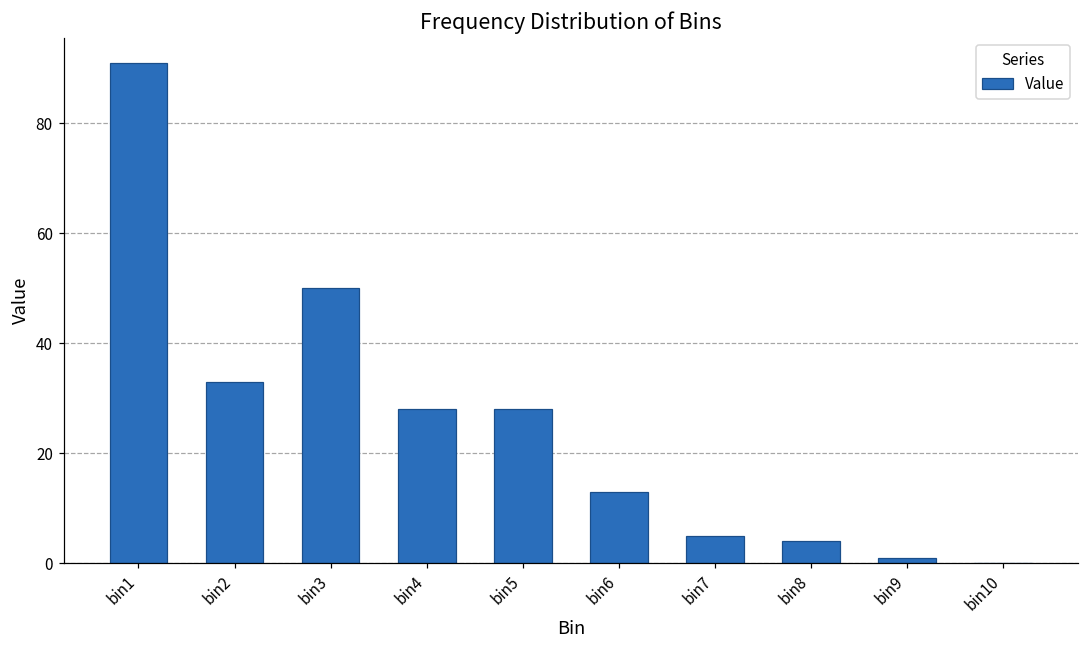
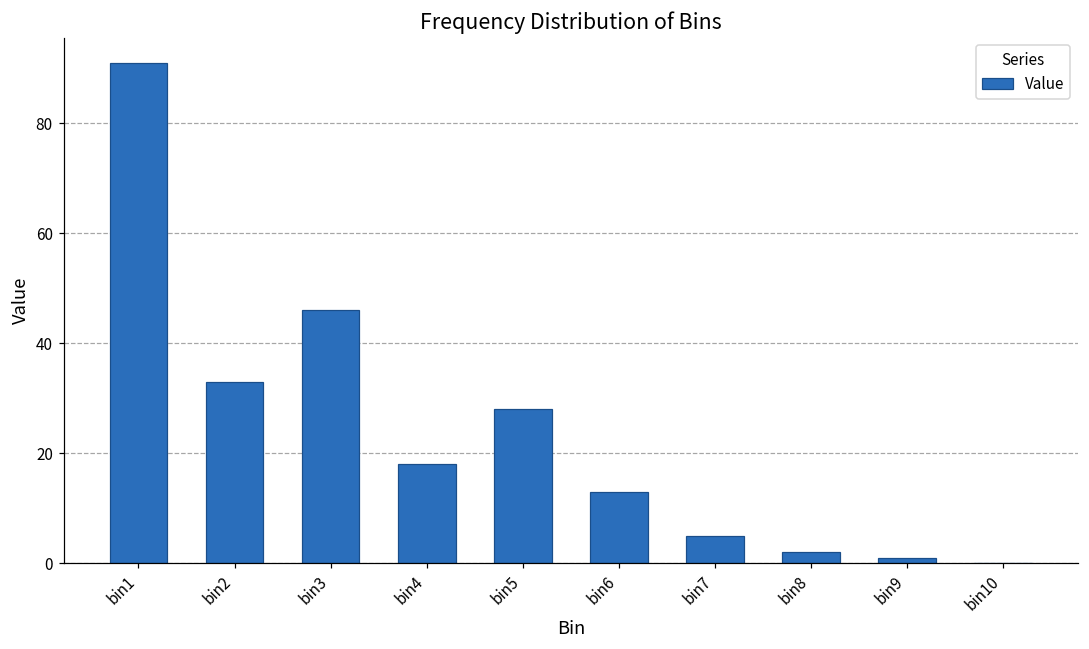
  {
    "bin1": 91,
    "bin2": 33,
-   "bin3": 50,
-   "bin4": 28,
+   "bin3": 46,
+   "bin4": 18,
    "bin5": 28,
    "bin6": 13,
    "bin7": 5,
-   "bin8": 4,
+   "bin8": 2,
    "bin9": 1,
    "bin10": 0
  }
